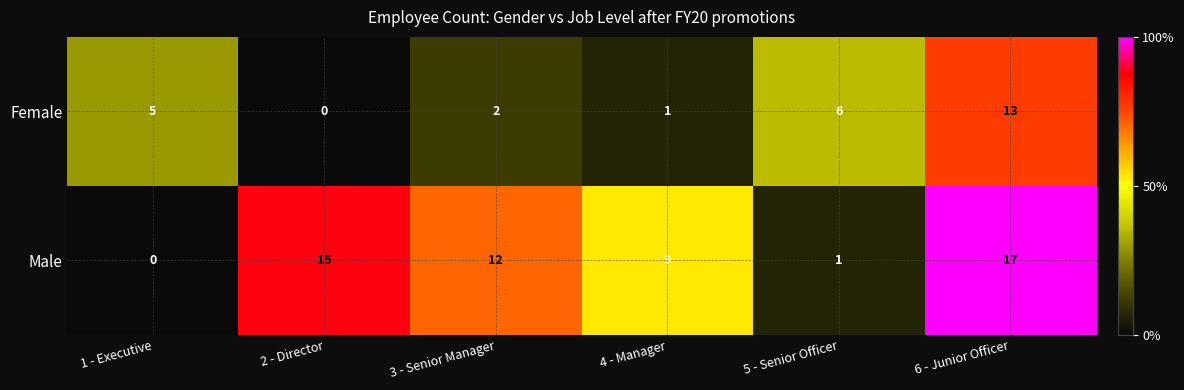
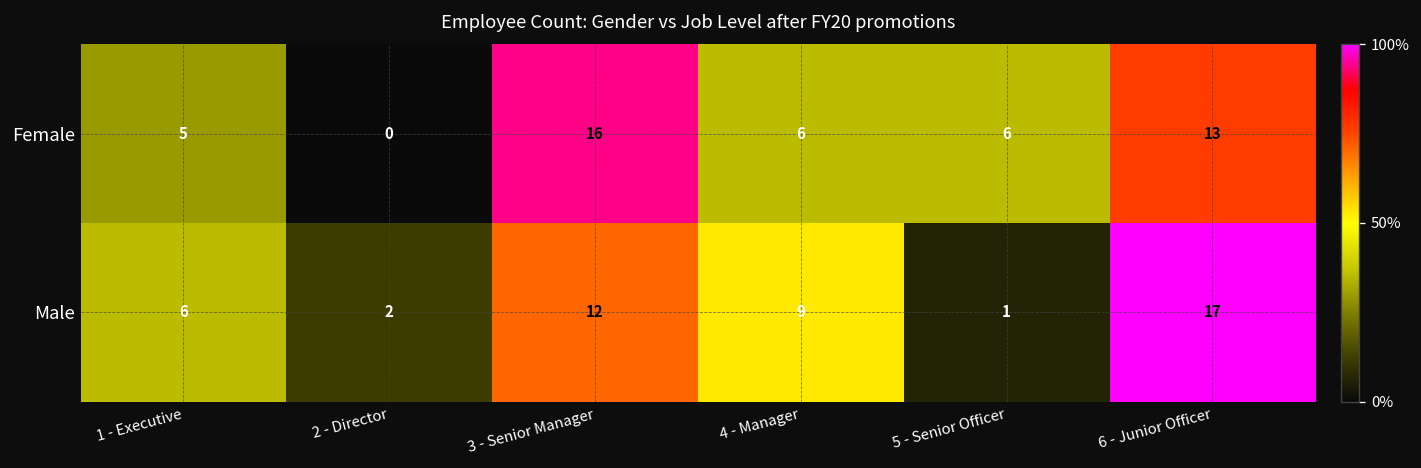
  {
    "Female": {
      "1 - Executive": 5,
      "2 - Director": 0,
-     "3 - Senior Manager": 2,
-     "4 - Manager": 1,
+     "3 - Senior Manager": 16,
+     "4 - Manager": 6,
      "5 - Senior Officer": 6,
      "6 - Junior Officer": 13
    },
    "Male": {
-     "1 - Executive": 0,
-     "2 - Director": 15,
+     "1 - Executive": 6,
+     "2 - Director": 2,
      "3 - Senior Manager": 12,
      "4 - Manager": 9,
      "5 - Senior Officer": 1,
      "6 - Junior Officer": 17
    }
  }
